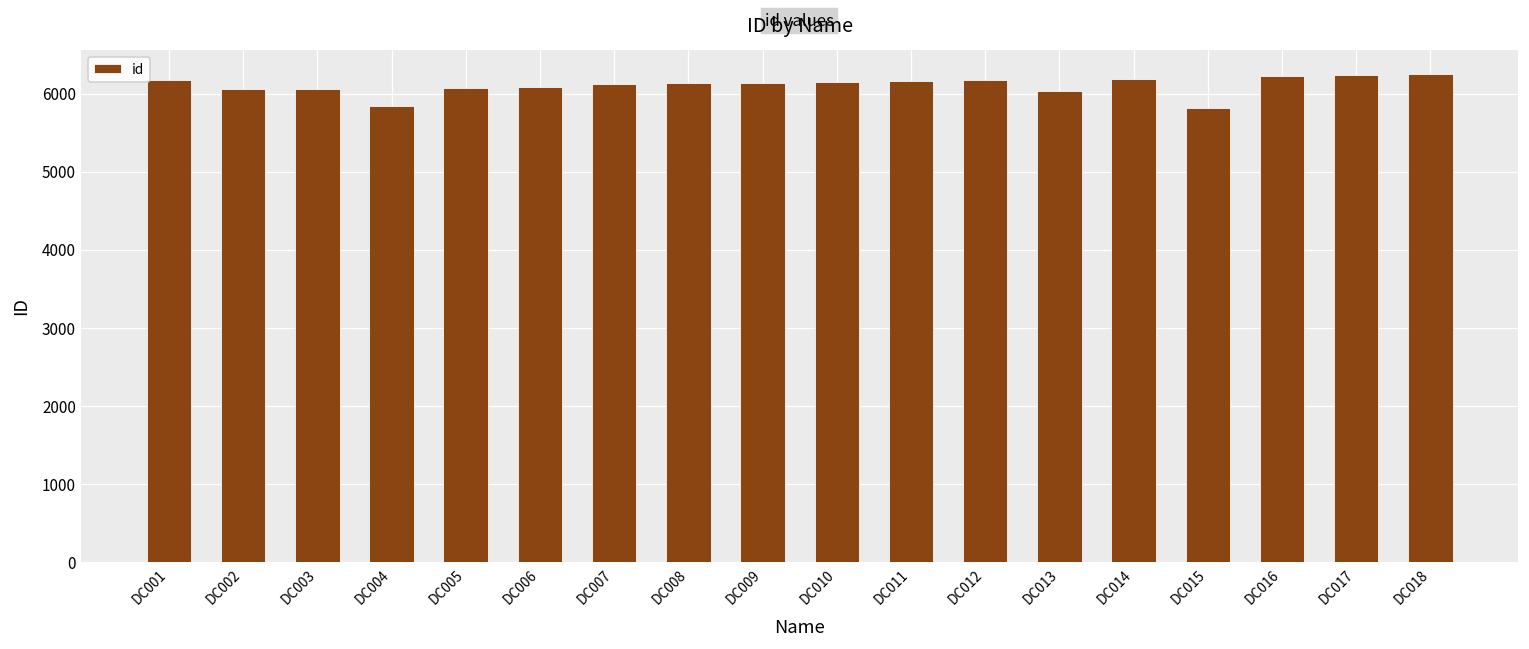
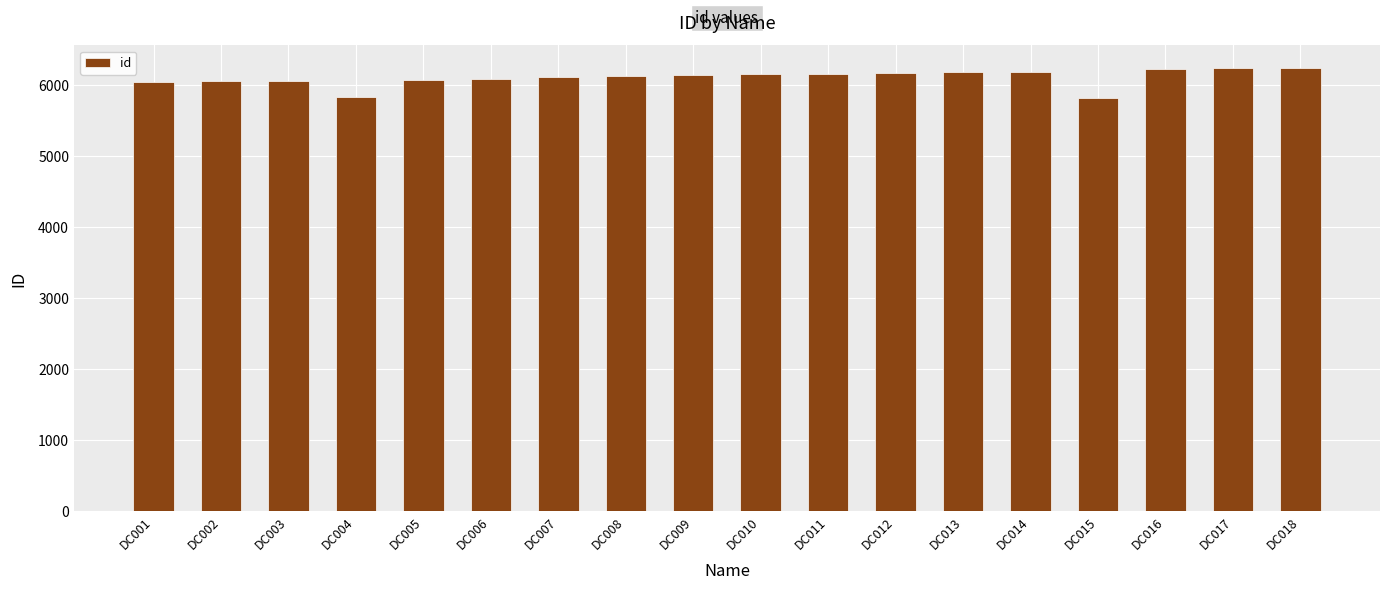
  {
-   "DC001": 6200,
+   "DC001": 6100,
    "DC002": 6100,
    "DC003": 6100,
    "DC004": 5800,
    "DC005": 6100,
    "DC006": 6100,
    "DC007": 6100,
    "DC008": 6100,
    "DC009": 6100,
    "DC010": 6200,
    "DC011": 6200,
    "DC012": 6200,
-   "DC013": 6000,
+   "DC013": 6200,
    "DC014": 6200,
    "DC015": 5800,
    "DC016": 6200,
    "DC017": 6200,
    "DC018": 6200
  }
